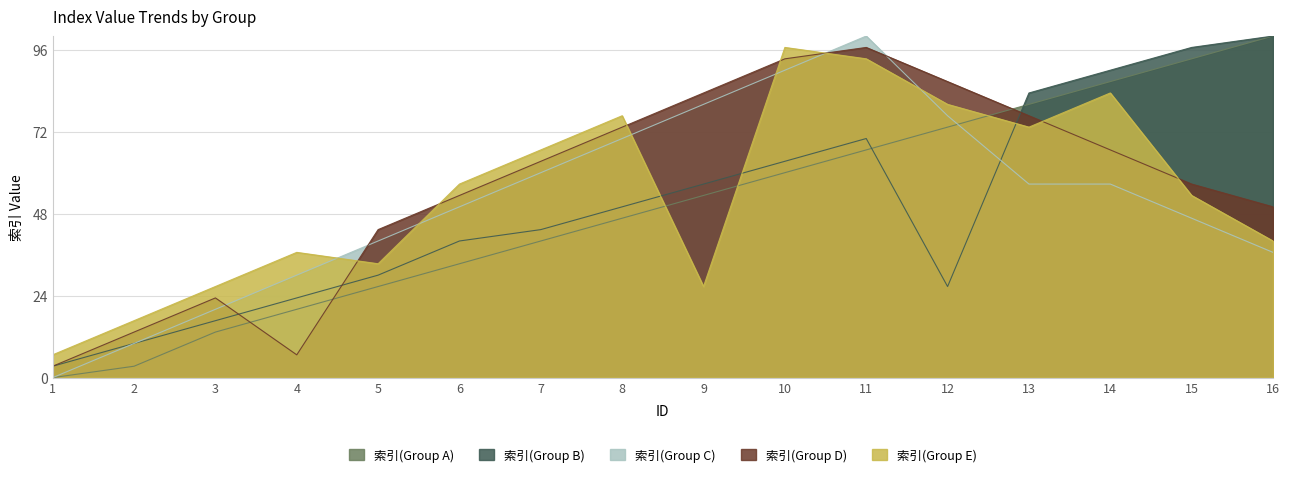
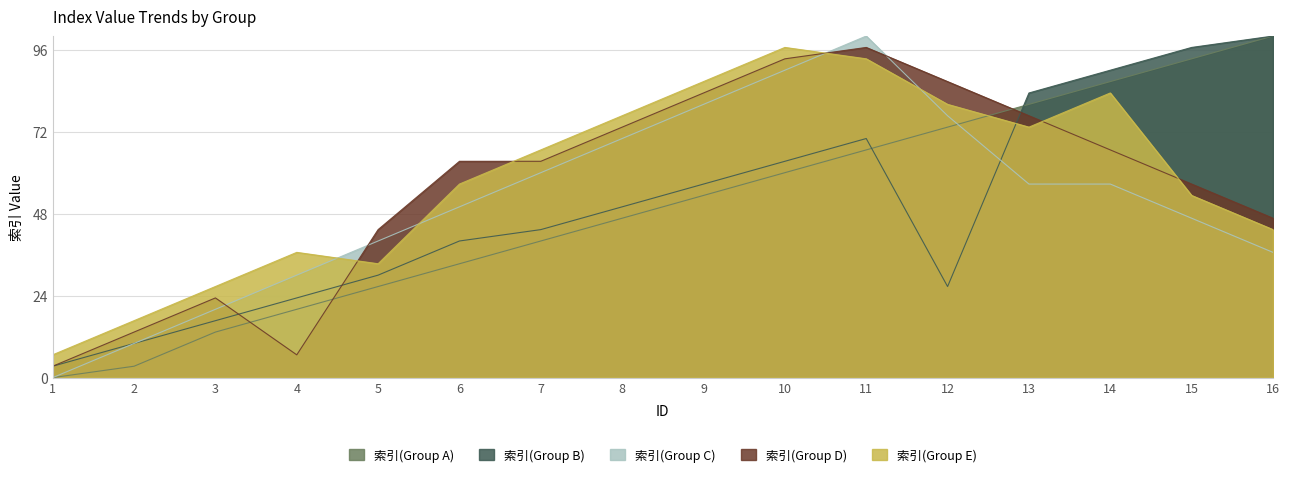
  {
    "索引(Group A)": {
      "2": 3,
      "3": 13,
      "4": 20,
      "5": 27,
      "6": 33,
      "7": 40,
      "8": 47,
      "9": 53,
      "10": 60,
      "11": 67,
      "12": 73,
      "13": 80,
      "14": 87,
      "15": 93
    },
    "索引(Group B)": {
      "3": 17,
      "4": 23,
      "5": 30,
      "6": 40,
      "7": 43,
      "8": 50,
      "9": 57,
      "10": 63,
      "11": 70,
      "12": 27,
      "13": 83,
      "14": 90,
      "15": 97
    },
    "索引(Group C)": {
      "3": 20,
      "4": 30,
      "5": 40,
      "6": 50,
      "7": 60,
      "8": 70,
      "9": 80,
      "10": 90,
      "11": 100,
      "12": 77,
      "13": 57,
      "14": 57,
      "15": 47,
      "16": 37
    },
    "索引(Group D)": {
      "2": 13,
      "3": 23,
      "4": 7,
      "5": 43,
-     "6": 53,
+     "6": 63,
      "7": 63,
      "8": 73,
      "9": 83,
      "10": 93,
      "11": 97,
      "12": 87,
      "13": 77,
      "14": 67,
      "15": 57,
-     "16": 50
+     "16": 47
    },
    "索引(Group E)": {
      "1": 7,
      "2": 17,
      "3": 27,
      "4": 37,
      "5": 33,
      "6": 57,
      "7": 67,
      "8": 77,
-     "9": 27,
+     "9": 87,
      "10": 97,
      "11": 93,
      "12": 80,
      "13": 73,
      "14": 83,
      "15": 53,
-     "16": 40
+     "16": 43
    }
  }
